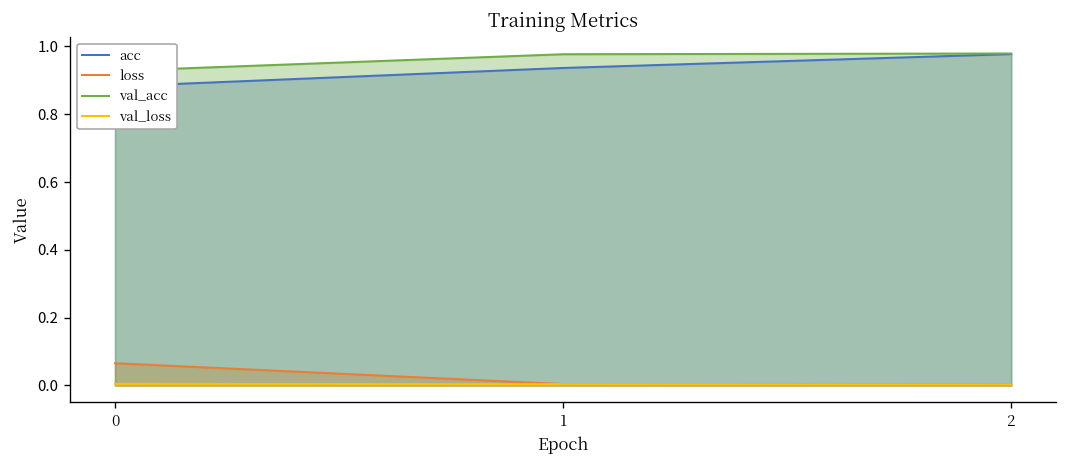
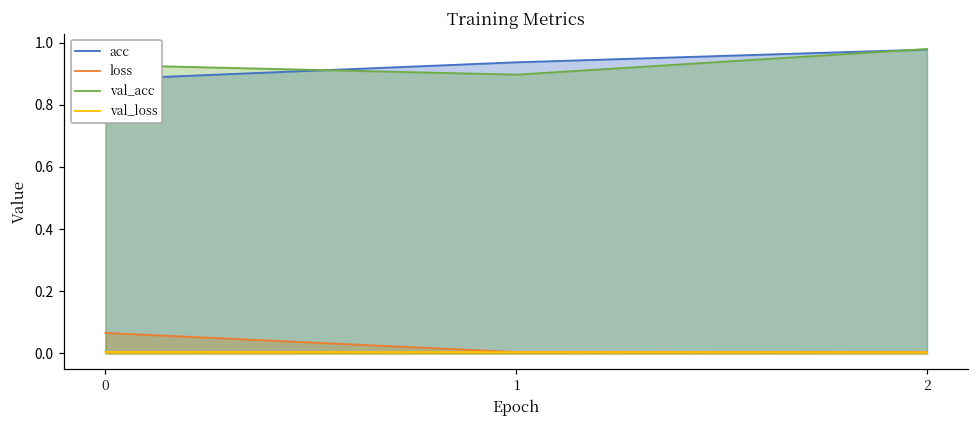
  {
    "acc": {
      "1": 0.94
    },
    "loss": {
      "0": 0.07
    },
    "val_acc": {
-     "1": 0.98
+     "1": 0.90
    },
    "val_loss": {
      "0": 0.00
    }
  }
